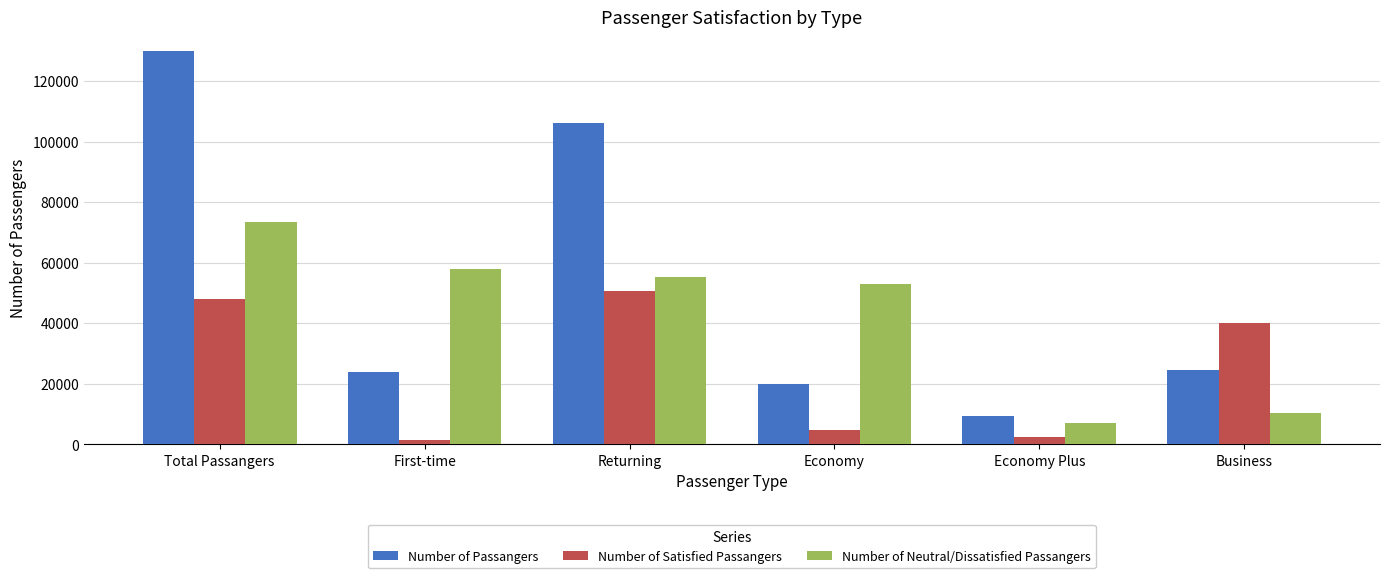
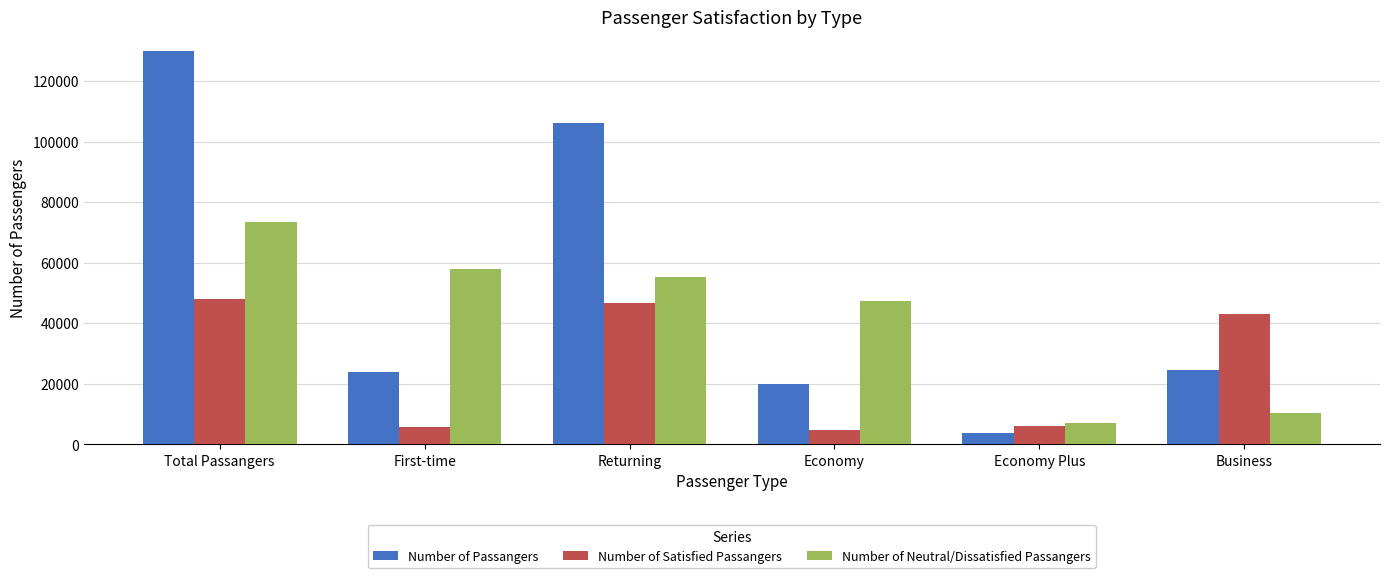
  {
    "Number of Passangers": {
      "Total Passangers": 130000,
      "First-time": 24000,
      "Returning": 106000,
      "Economy": 20000,
-     "Economy Plus": 9000,
+     "Economy Plus": 4000,
      "Business": 25000
    },
    "Number of Satisfied Passangers": {
      "Total Passangers": 48000,
-     "First-time": 1000,
-     "Returning": 51000,
+     "First-time": 6000,
+     "Returning": 47000,
      "Economy": 5000,
-     "Economy Plus": 2000,
-     "Business": 40000
+     "Economy Plus": 6000,
+     "Business": 43000
    },
    "Number of Neutral/Dissatisfied Passangers": {
      "Total Passangers": 73000,
      "First-time": 58000,
      "Returning": 55000,
-     "Economy": 53000,
+     "Economy": 47000,
      "Economy Plus": 7000,
      "Business": 10000
    }
  }
